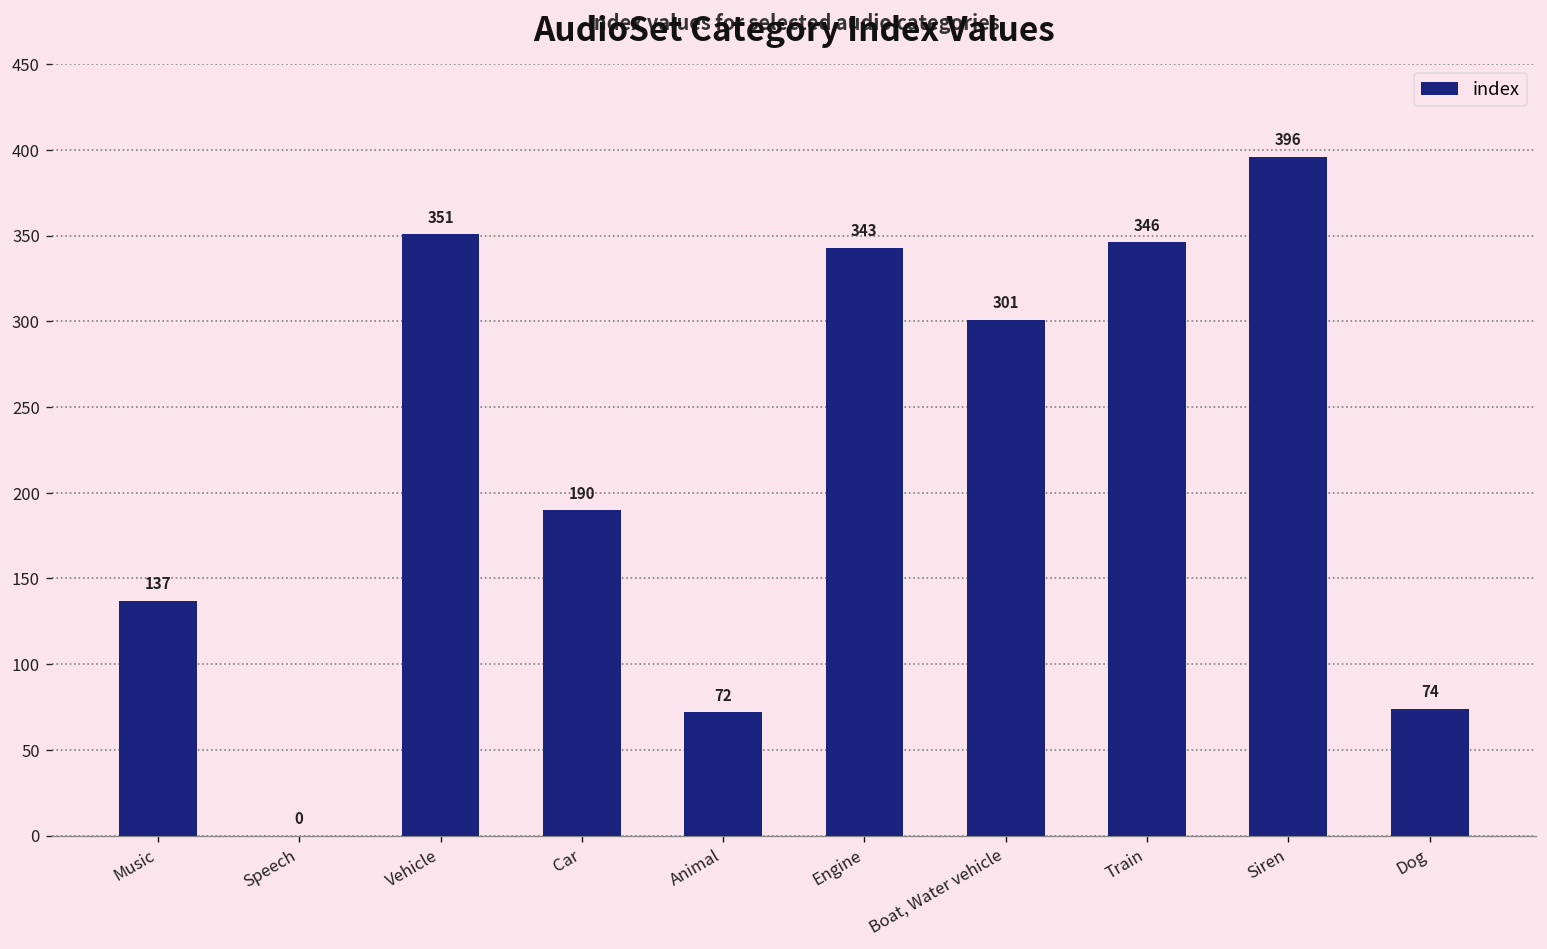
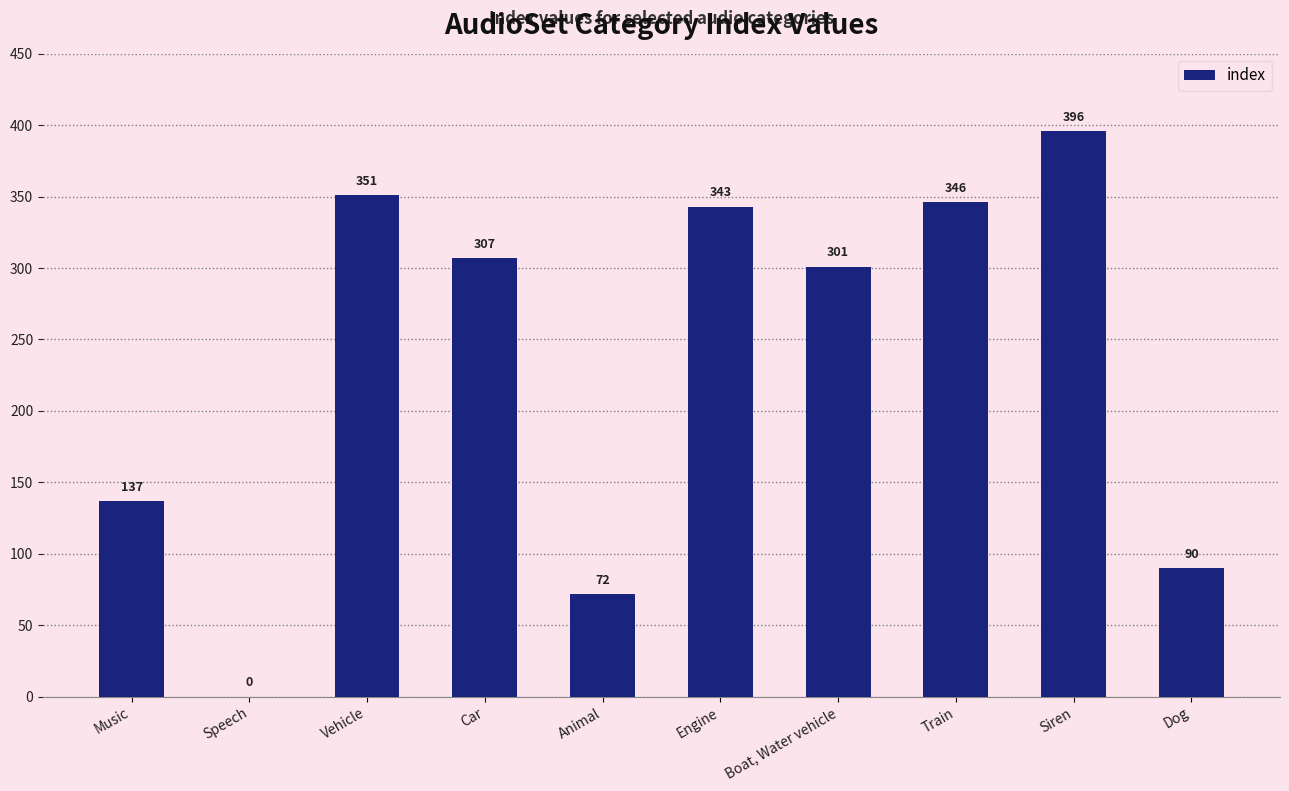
  {
    "Music": 137,
    "Speech": 0,
    "Vehicle": 351,
-   "Car": 190,
+   "Car": 307,
    "Animal": 72,
    "Engine": 343,
    "Boat, Water vehicle": 301,
    "Train": 346,
    "Siren": 396,
-   "Dog": 74
+   "Dog": 90
  }
